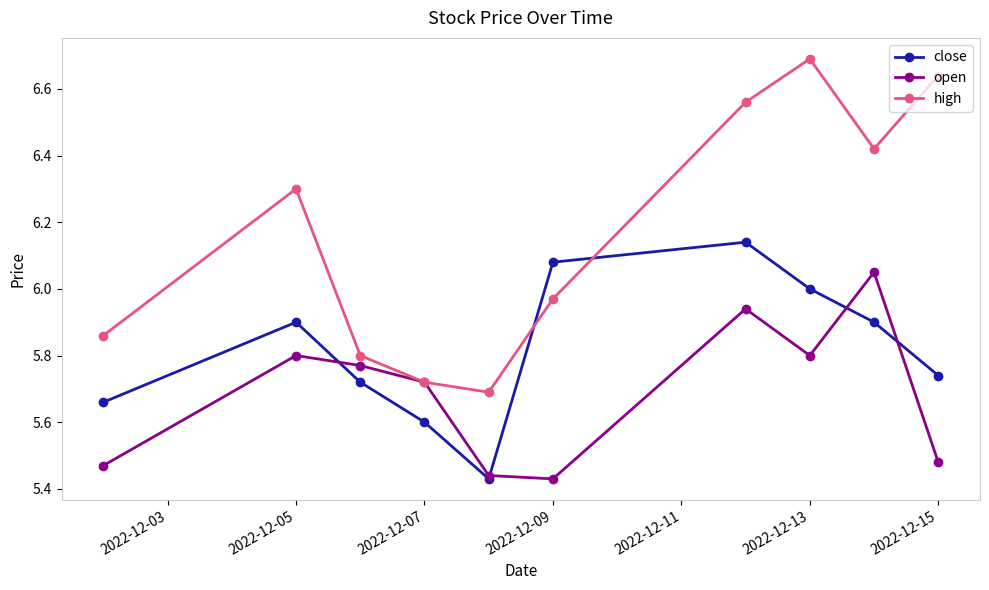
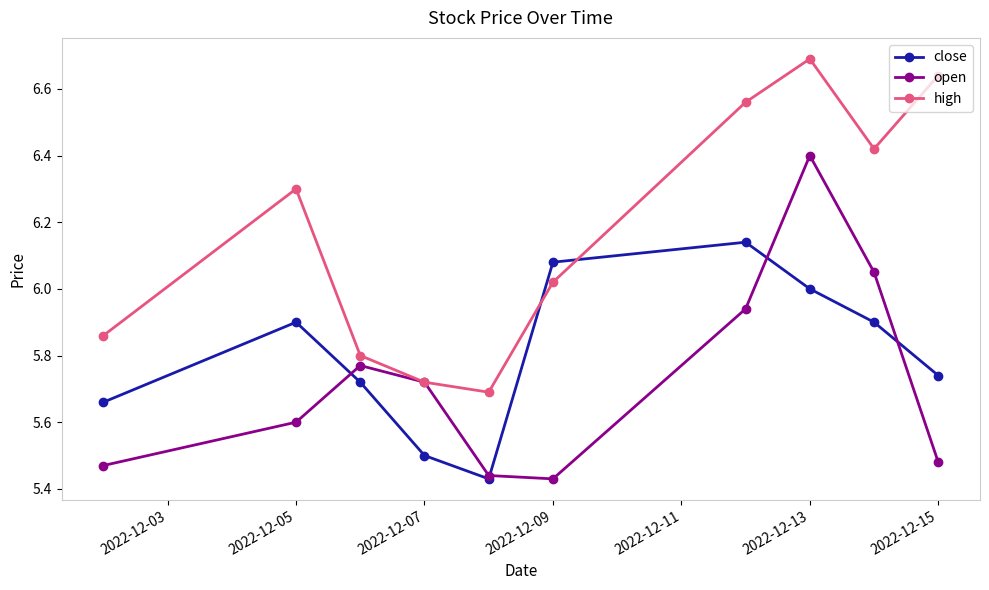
  {
    "close": {
      "2022-12-05": 5.9,
-     "2022-12-07": 5.6,
+     "2022-12-07": 5.5,
      "2022-12-09": 6.08,
      "2022-12-13": 6.0,
      "2022-12-15": 5.74
    },
    "open": {
-     "2022-12-05": 5.8,
+     "2022-12-05": 5.6,
      "2022-12-09": 5.43,
-     "2022-12-13": 5.8,
+     "2022-12-13": 6.4,
      "2022-12-15": 5.48
    },
    "high": {
      "2022-12-05": 6.30,
-     "2022-12-09": 5.97,
+     "2022-12-09": 6.02,
      "2022-12-13": 6.69
    }
  }
